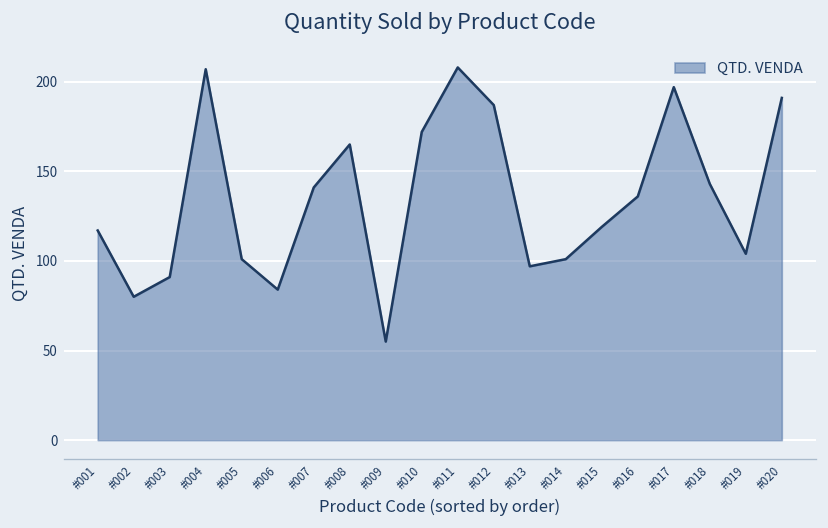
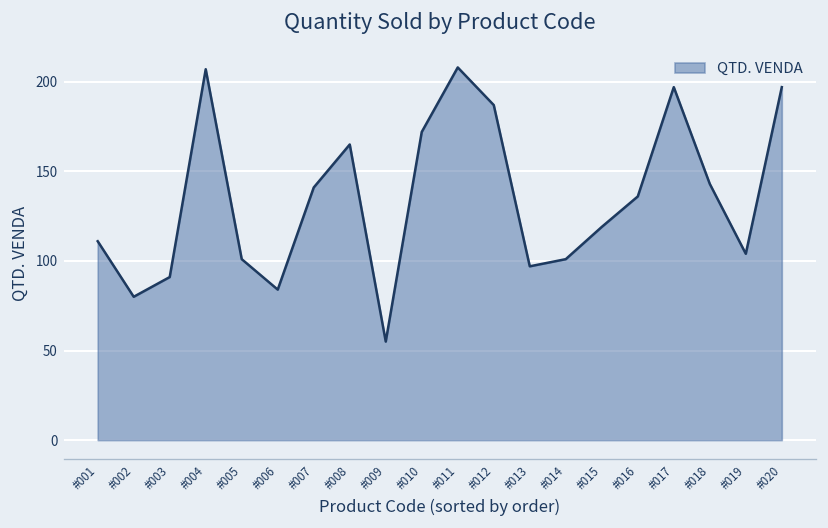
  {
-   "#001": 117,
+   "#001": 111,
    "#002": 80,
    "#003": 91,
    "#004": 207,
    "#005": 101,
    "#006": 84,
    "#007": 141,
    "#008": 165,
    "#009": 55,
    "#010": 172,
    "#011": 208,
    "#012": 187,
    "#013": 97,
    "#014": 101,
    "#015": 119,
    "#016": 136,
    "#017": 197,
    "#018": 143,
    "#019": 104,
-   "#020": 191
+   "#020": 197
  }
